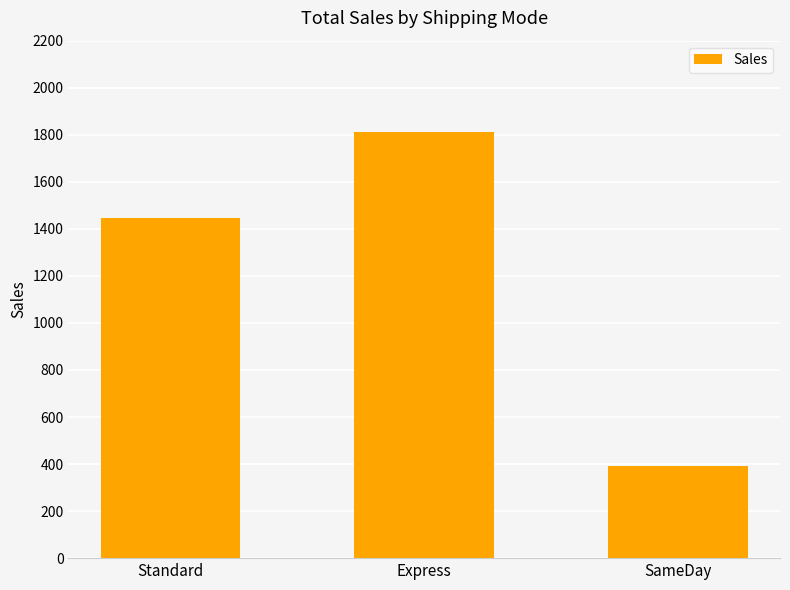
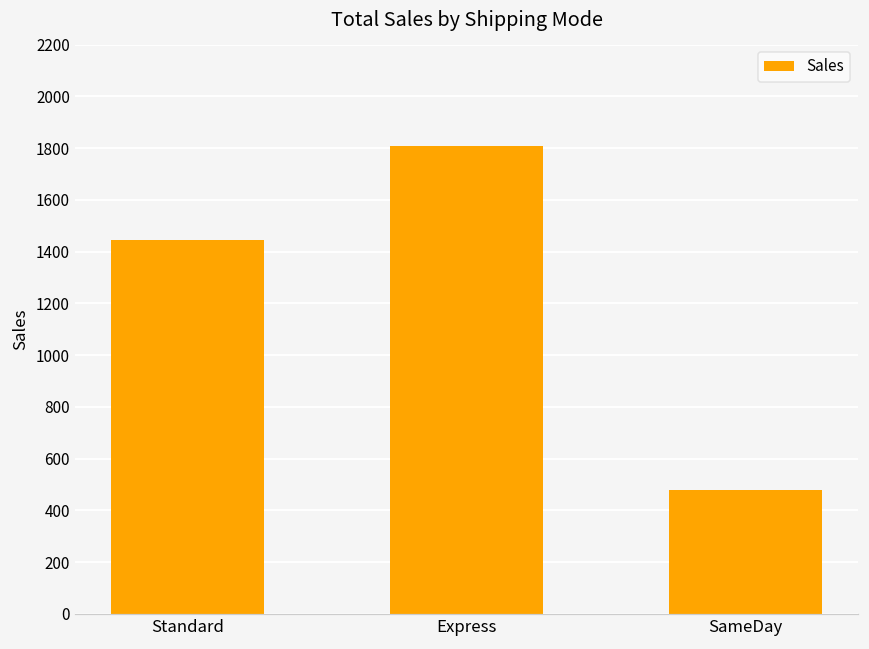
  {
    "Standard": 1440,
    "Express": 1810,
-   "SameDay": 390
+   "SameDay": 480
  }
